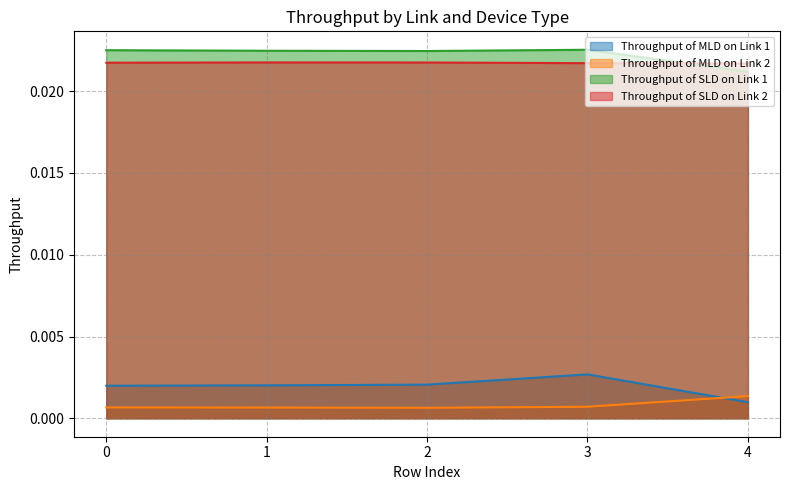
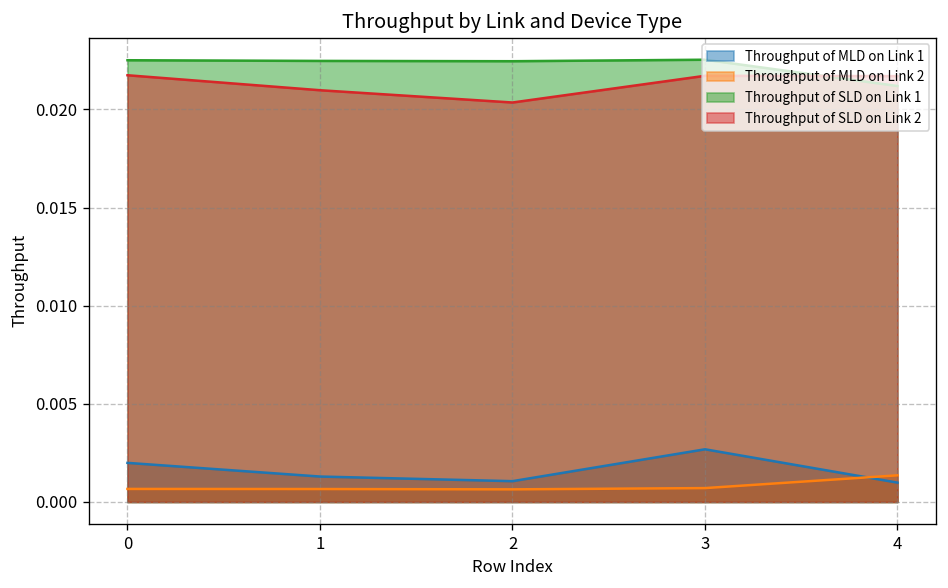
  {
    "Throughput of MLD on Link 1": {
      "0": 0.0020,
-     "1": 0.0020,
-     "2": 0.0021,
+     "1": 0.0013,
+     "2": 0.0011,
      "3": 0.0027,
      "4": 0.0010
    },
    "Throughput of MLD on Link 2": {
      "0": 0.0007,
      "1": 0.0007,
      "2": 0.0006,
      "3": 0.0007,
      "4": 0.0014
    },
    "Throughput of SLD on Link 1": {
      "0": 0.0225,
      "1": 0.0225,
      "2": 0.0225
    },
    "Throughput of SLD on Link 2": {
      "0": 0.0217,
-     "1": 0.0218,
-     "2": 0.0218
+     "1": 0.0210,
+     "2": 0.0204
    }
  }
